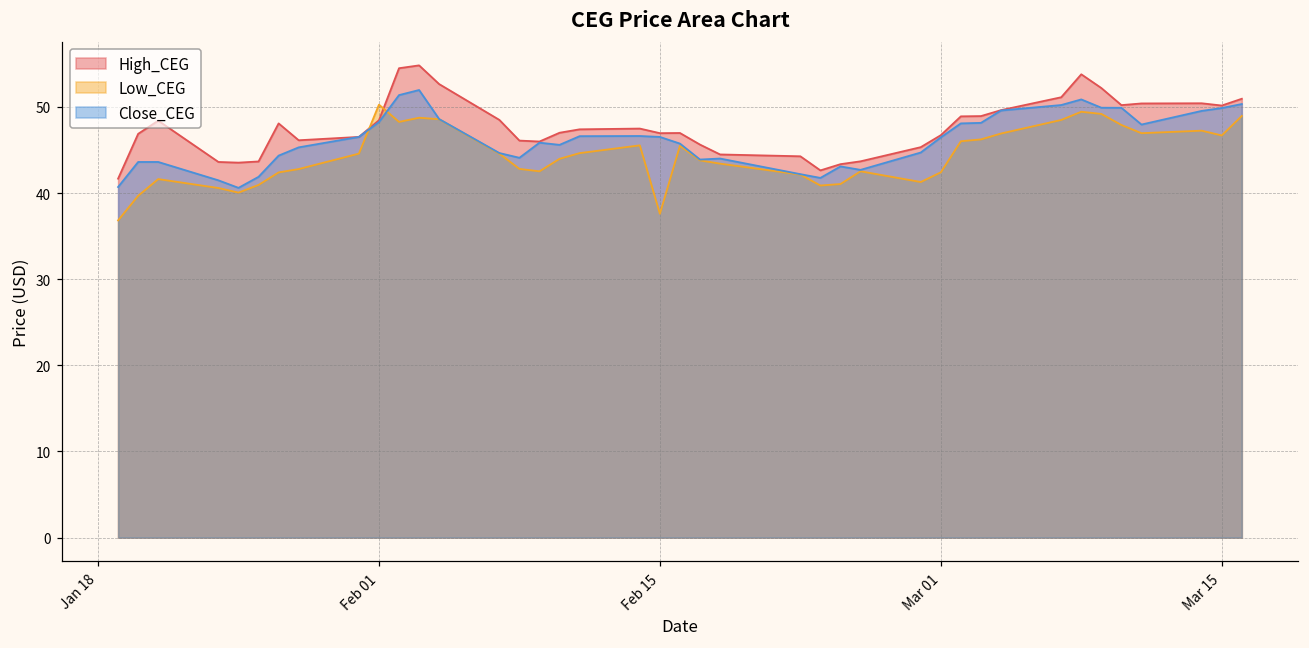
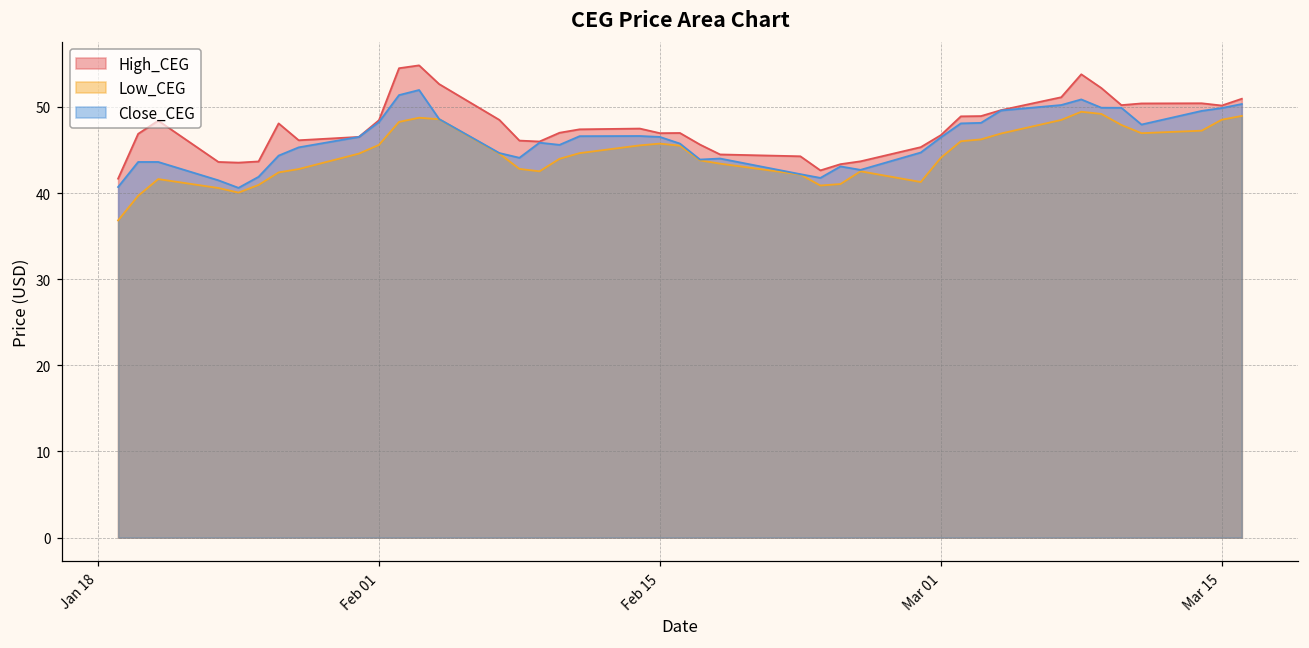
  {
    "High_CEG": {
      "Feb 15": 47
    },
    "Low_CEG": {
-     "Feb 01": 50,
-     "Feb 15": 38,
-     "Mar 01": 42,
-     "Mar 15": 47
+     "Feb 01": 46,
+     "Feb 15": 46,
+     "Mar 01": 44,
+     "Mar 15": 49
    },
    "Close_CEG": {
      "Feb 15": 47
    }
  }
